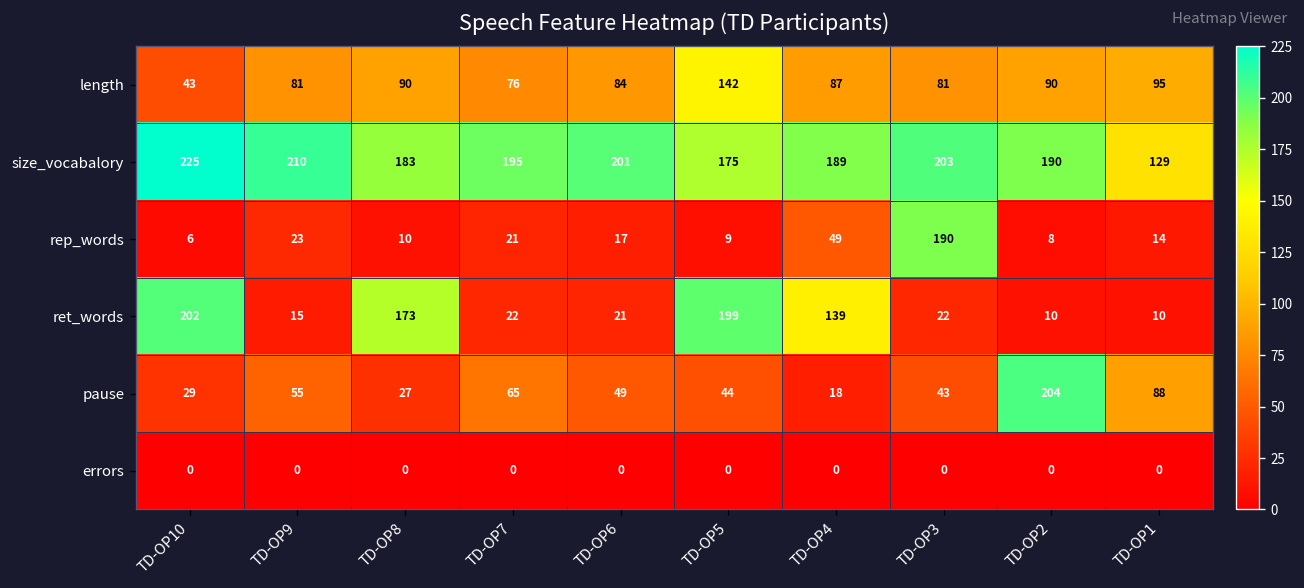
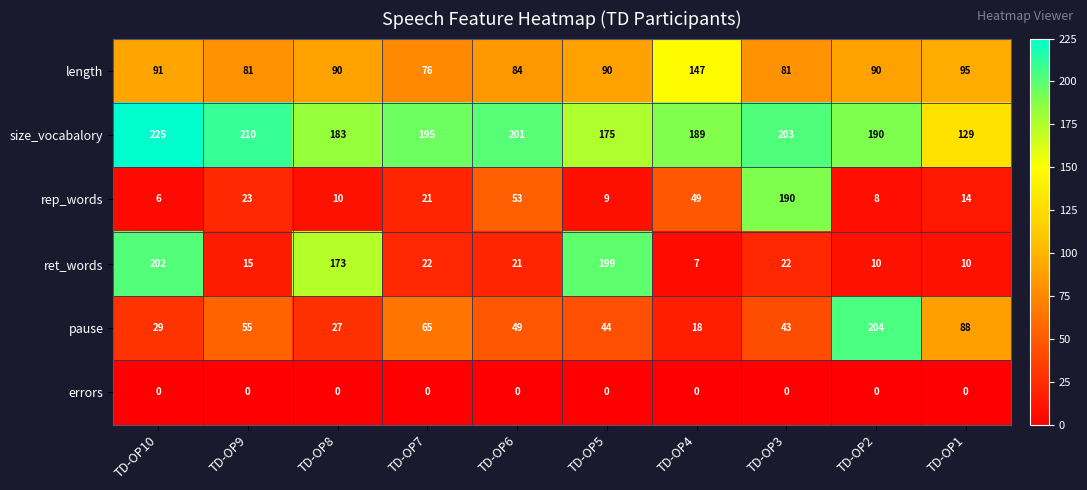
  {
    "length": {
-     "TD-OP10": 43,
+     "TD-OP10": 91,
      "TD-OP9": 81,
      "TD-OP8": 90,
      "TD-OP7": 76,
      "TD-OP6": 84,
-     "TD-OP5": 142,
-     "TD-OP4": 87,
+     "TD-OP5": 90,
+     "TD-OP4": 147,
      "TD-OP3": 81,
      "TD-OP2": 90,
      "TD-OP1": 95
    },
    "size_vocabalory": {
      "TD-OP10": 225,
      "TD-OP9": 210,
      "TD-OP8": 183,
      "TD-OP7": 195,
      "TD-OP6": 201,
      "TD-OP5": 175,
      "TD-OP4": 189,
      "TD-OP3": 203,
      "TD-OP2": 190,
      "TD-OP1": 129
    },
    "rep_words": {
      "TD-OP10": 6,
      "TD-OP9": 23,
      "TD-OP8": 10,
      "TD-OP7": 21,
-     "TD-OP6": 17,
+     "TD-OP6": 53,
      "TD-OP5": 9,
      "TD-OP4": 49,
      "TD-OP3": 190,
      "TD-OP2": 8,
      "TD-OP1": 14
    },
    "ret_words": {
      "TD-OP10": 202,
      "TD-OP9": 15,
      "TD-OP8": 173,
      "TD-OP7": 22,
      "TD-OP6": 21,
      "TD-OP5": 199,
-     "TD-OP4": 139,
+     "TD-OP4": 7,
      "TD-OP3": 22,
      "TD-OP2": 10,
      "TD-OP1": 10
    },
    "pause": {
      "TD-OP10": 29,
      "TD-OP9": 55,
      "TD-OP8": 27,
      "TD-OP7": 65,
      "TD-OP6": 49,
      "TD-OP5": 44,
      "TD-OP4": 18,
      "TD-OP3": 43,
      "TD-OP2": 204,
      "TD-OP1": 88
    },
    "errors": {
      "TD-OP10": 0,
      "TD-OP9": 0,
      "TD-OP8": 0,
      "TD-OP7": 0,
      "TD-OP6": 0,
      "TD-OP5": 0,
      "TD-OP4": 0,
      "TD-OP3": 0,
      "TD-OP2": 0,
      "TD-OP1": 0
    }
  }
